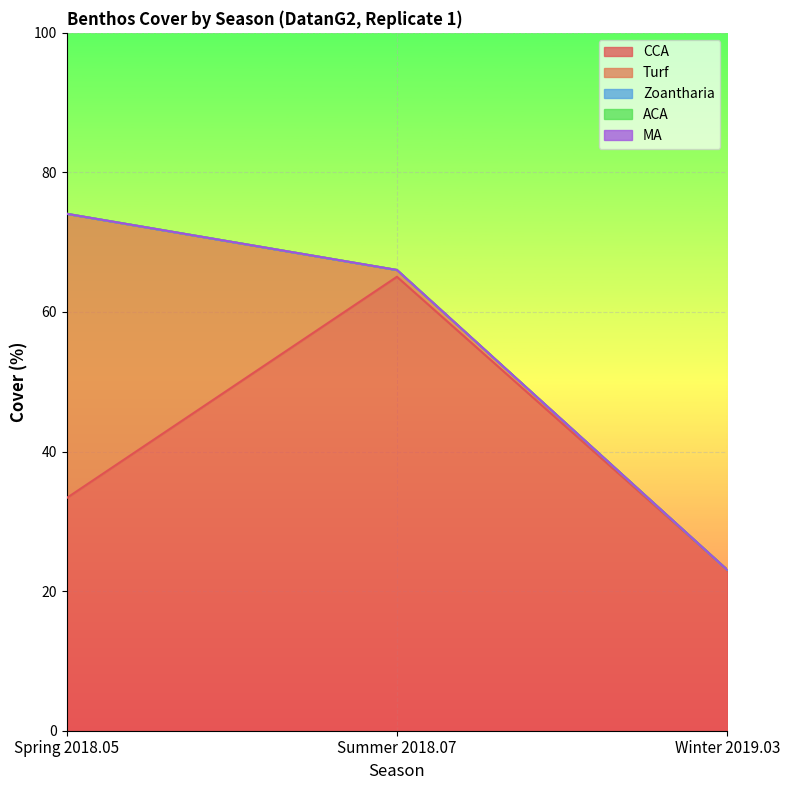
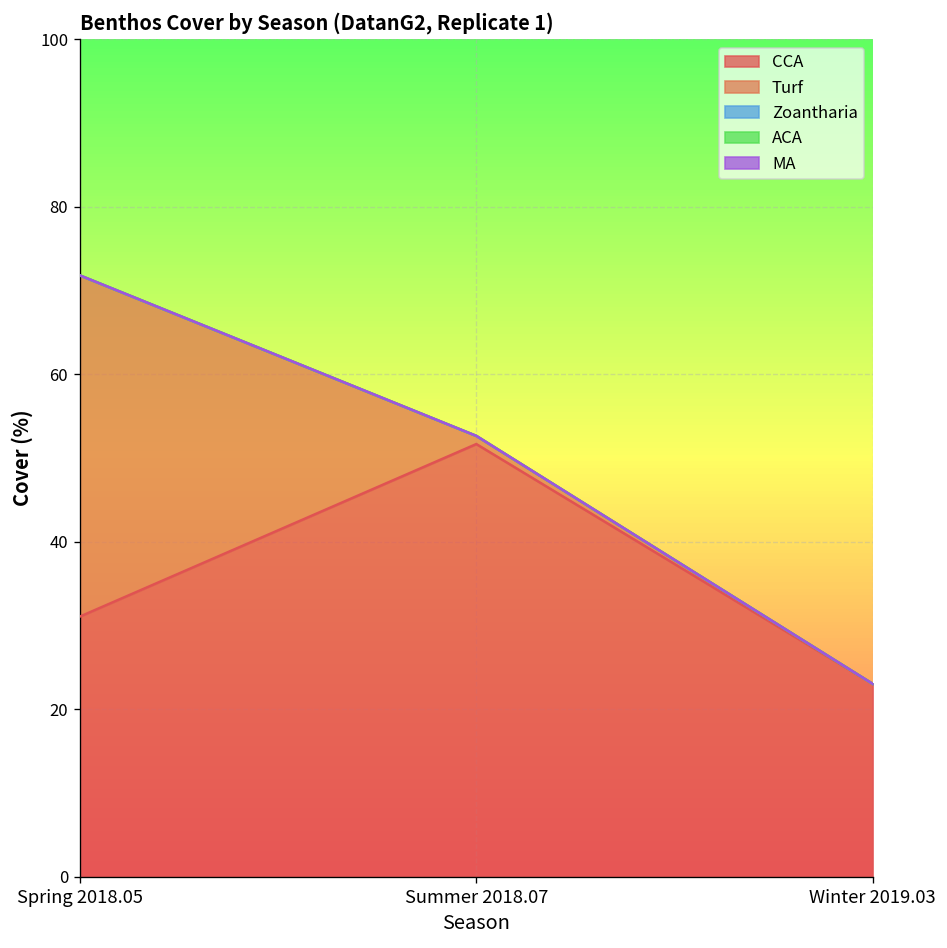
  {
    "CCA": {
-     "Spring 2018.05": 33,
-     "Summer 2018.07": 65
+     "Spring 2018.05": 31,
+     "Summer 2018.07": 52
    }
  }
